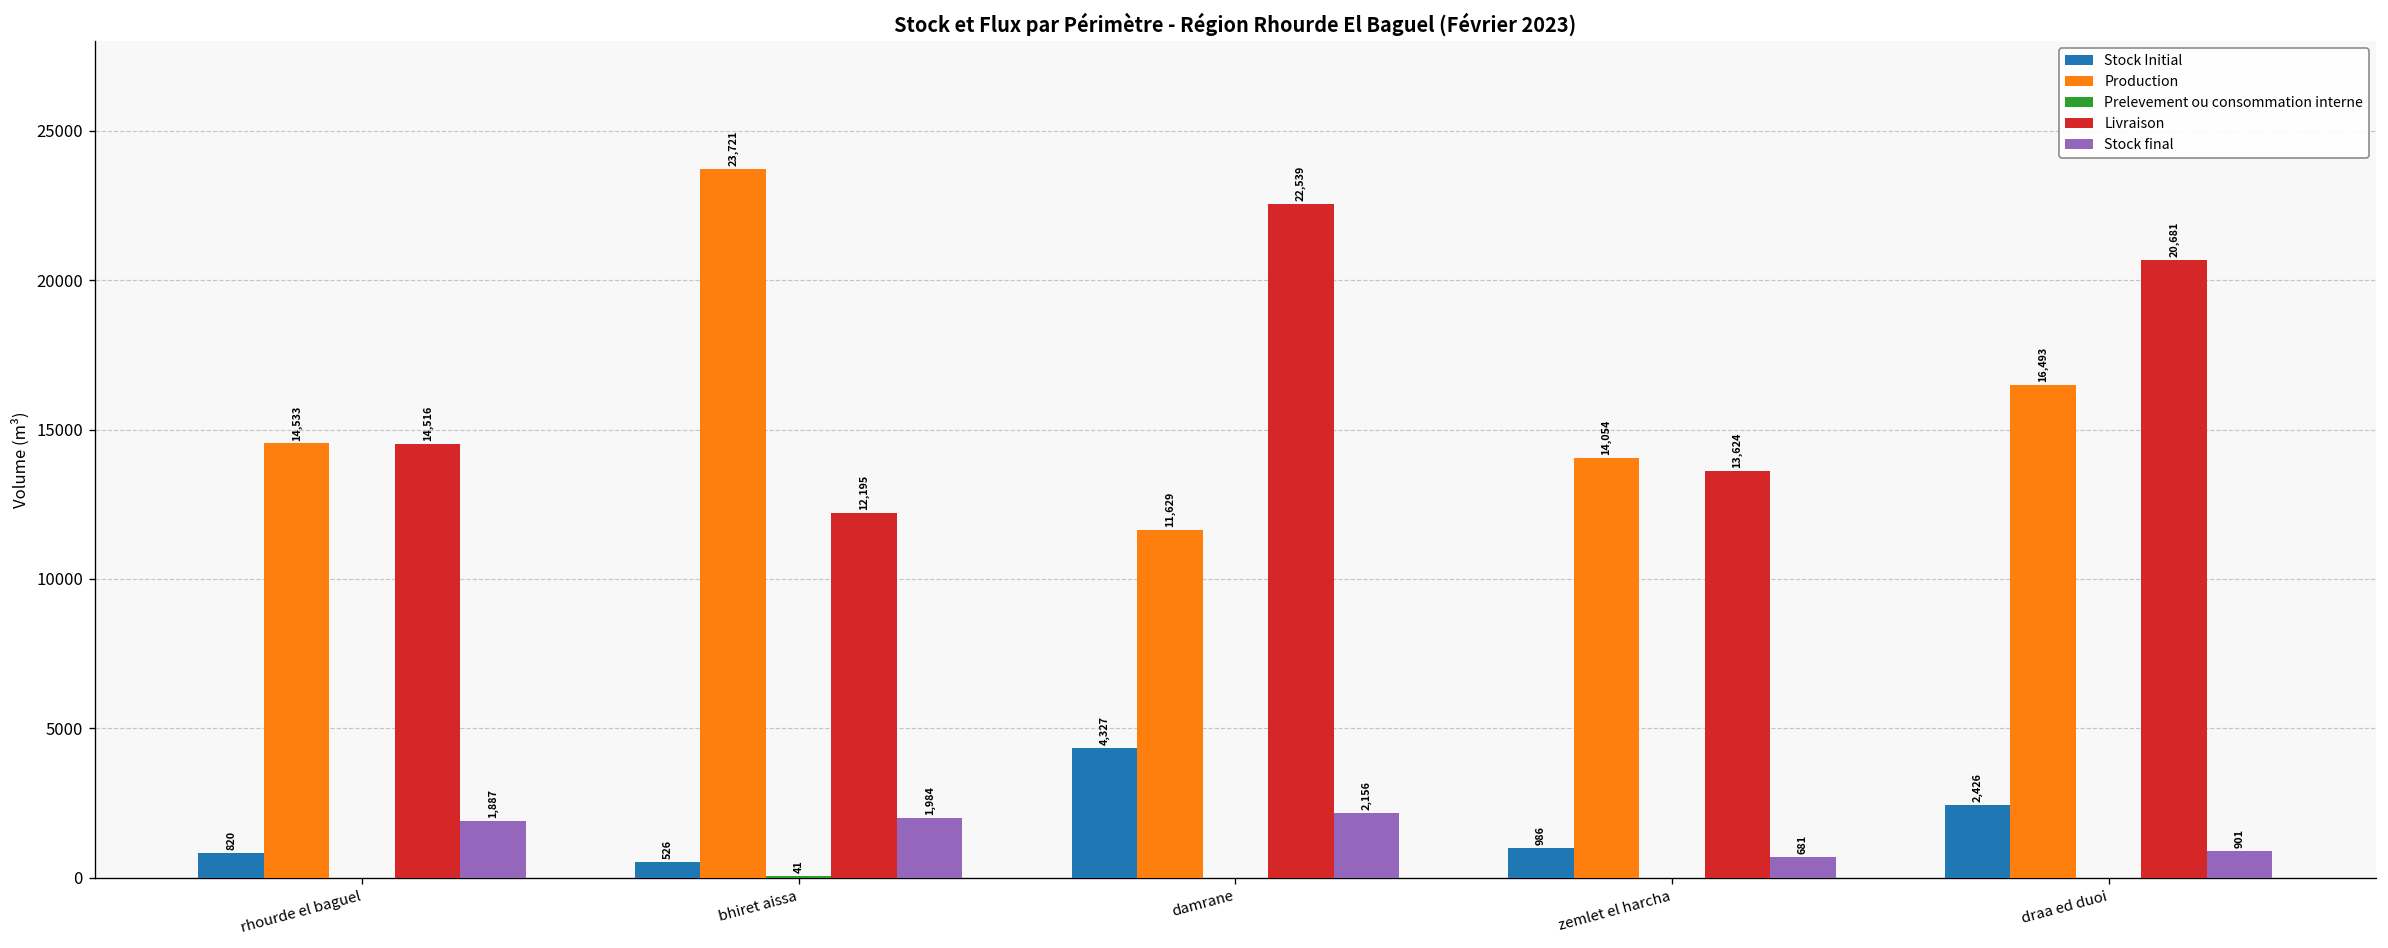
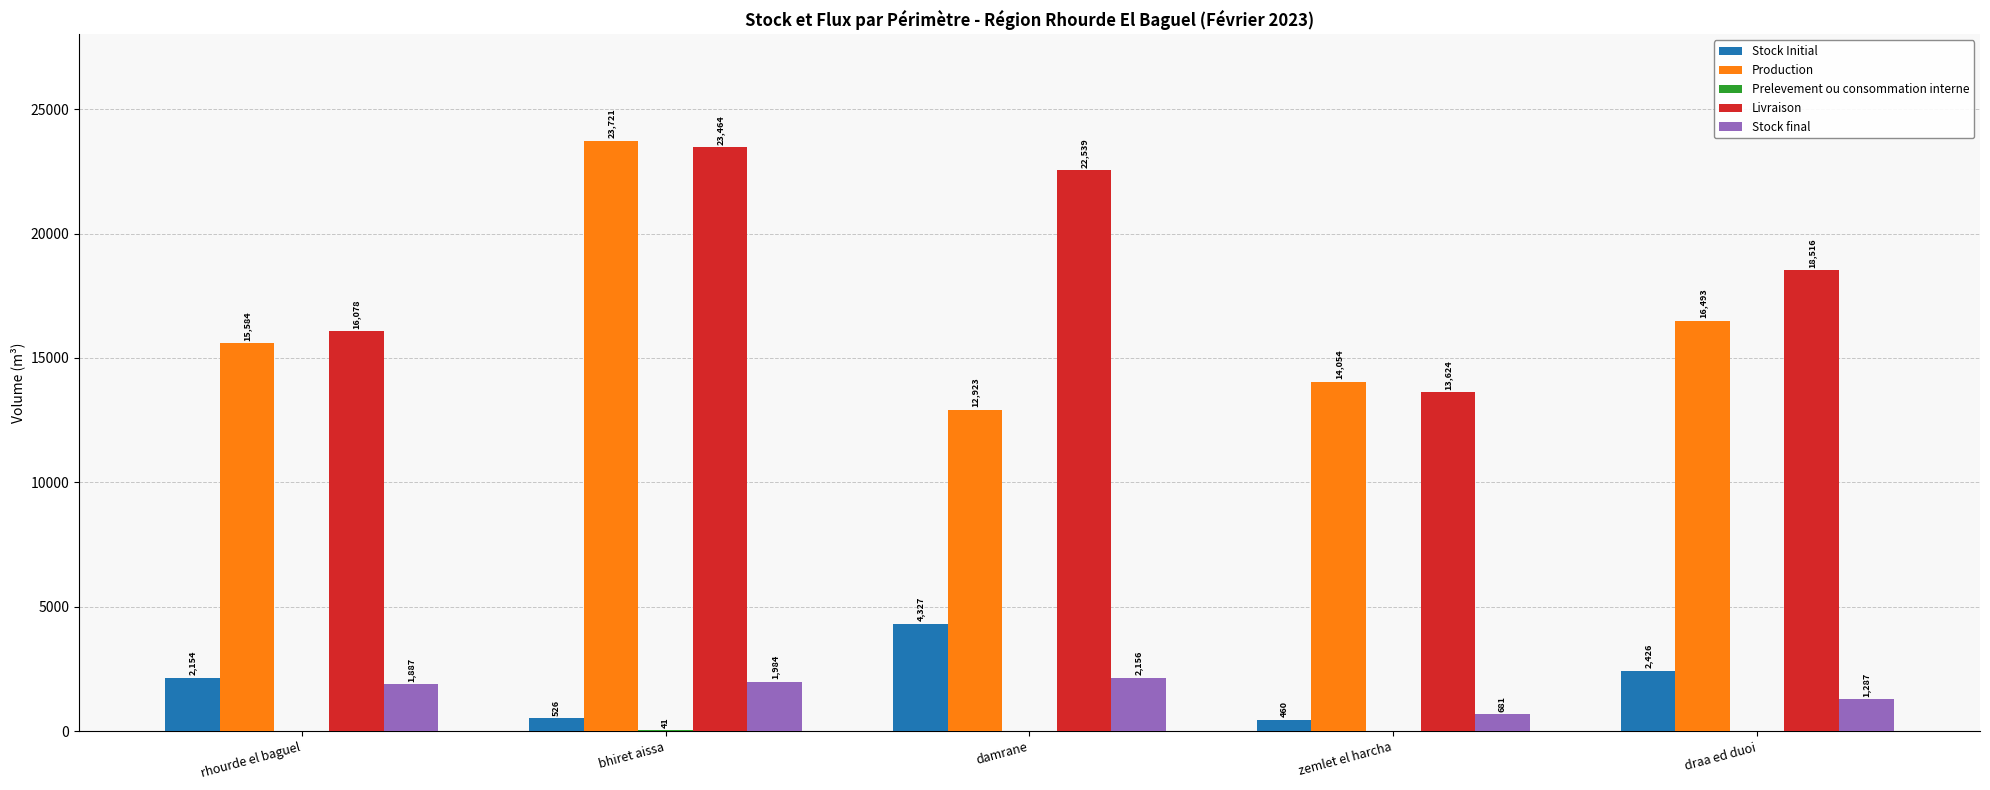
  {
    "Stock Initial": {
-     "rhourde el baguel": "820",
+     "rhourde el baguel": "2,154",
      "bhiret aissa": "526",
      "damrane": "4,327",
-     "zemlet el harcha": "986",
+     "zemlet el harcha": "460",
      "draa ed duoi": "2,426"
    },
    "Production": {
-     "rhourde el baguel": "14,533",
+     "rhourde el baguel": "15,584",
      "bhiret aissa": "23,721",
-     "damrane": "11,629",
+     "damrane": "12,923",
      "zemlet el harcha": "14,054",
      "draa ed duoi": "16,493"
    },
    "Prelevement ou consommation interne": {
      "bhiret aissa": "41"
    },
    "Livraison": {
-     "rhourde el baguel": "14,516",
-     "bhiret aissa": "12,195",
+     "rhourde el baguel": "16,078",
+     "bhiret aissa": "23,464",
      "damrane": "22,539",
      "zemlet el harcha": "13,624",
-     "draa ed duoi": "20,681"
+     "draa ed duoi": "18,516"
    },
    "Stock final": {
      "rhourde el baguel": "1,887",
      "bhiret aissa": "1,984",
      "damrane": "2,156",
      "zemlet el harcha": "681",
-     "draa ed duoi": "901"
+     "draa ed duoi": "1,287"
    }
  }
